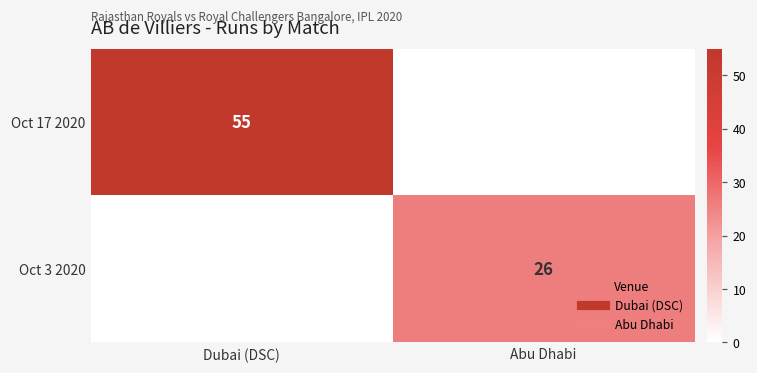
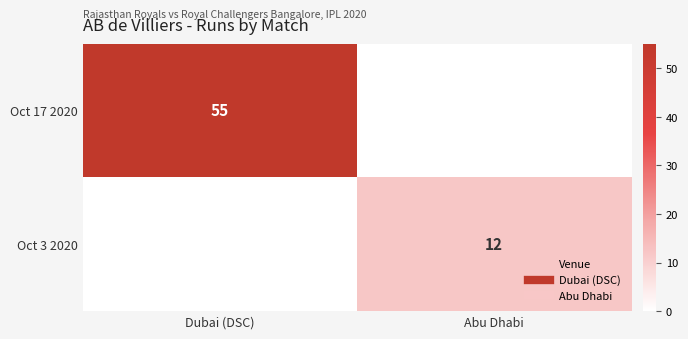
  {
    "Oct 17 2020": {
      "Dubai (DSC)": 55
    },
    "Oct 3 2020": {
-     "Abu Dhabi": 26
+     "Abu Dhabi": 12
    }
  }
